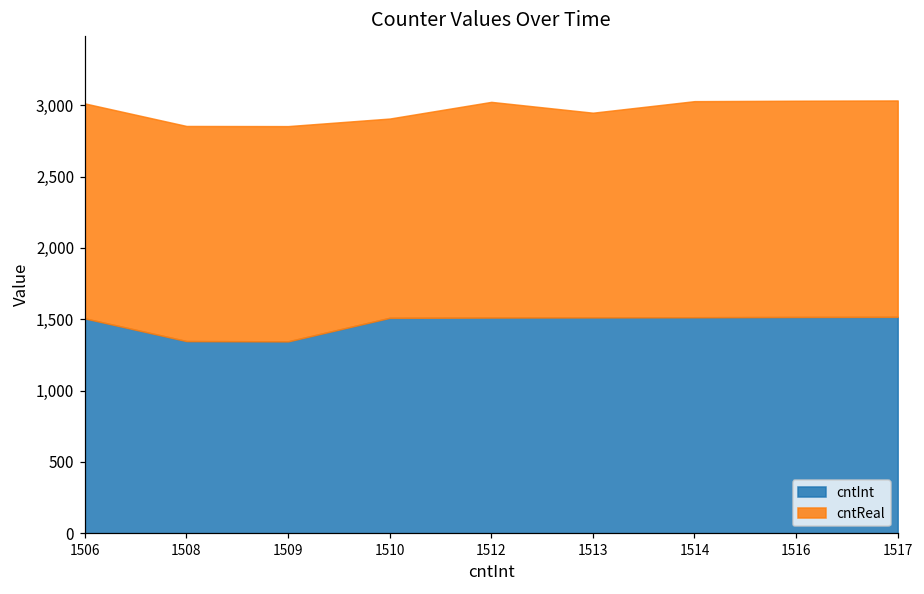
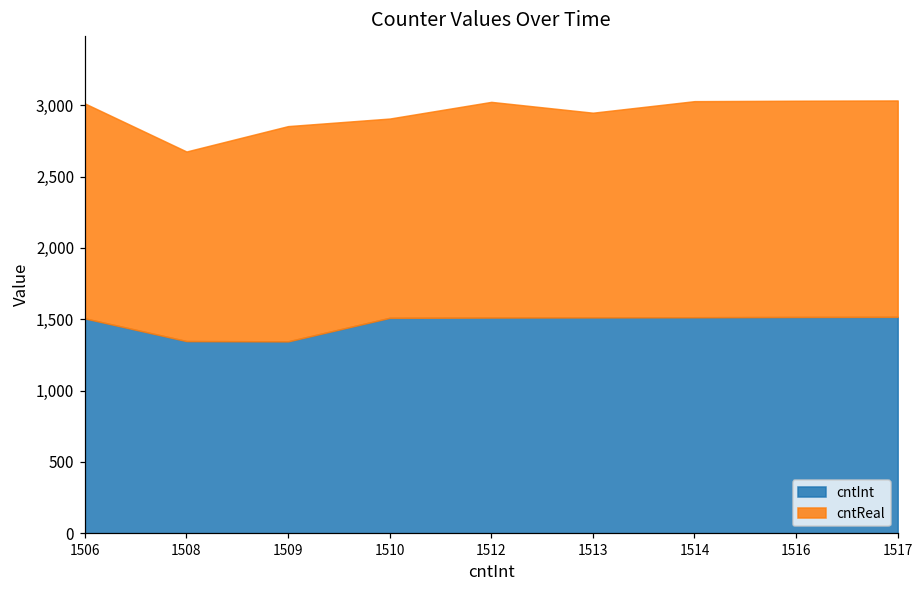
  {
    "cntInt": {
      "1506": "1,510",
      "1508": "1,350",
      "1509": "1,350",
      "1510": "1,510",
      "1512": "1,510",
      "1513": "1,510",
      "1514": "1,510",
      "1516": "1,520",
      "1517": "1,520"
    },
    "cntReal": {
      "1506": "1,510",
-     "1508": "1,510",
+     "1508": "1,330",
      "1509": "1,510",
      "1510": "1,400",
      "1512": "1,510",
      "1513": "1,440",
      "1514": "1,520",
      "1516": "1,520",
      "1517": "1,520"
    }
  }
